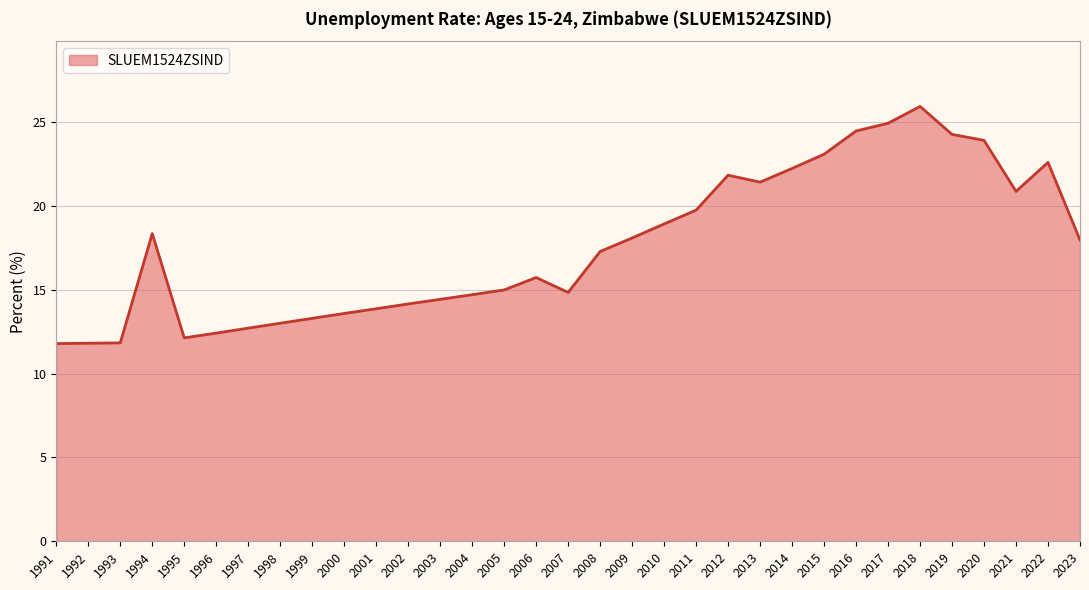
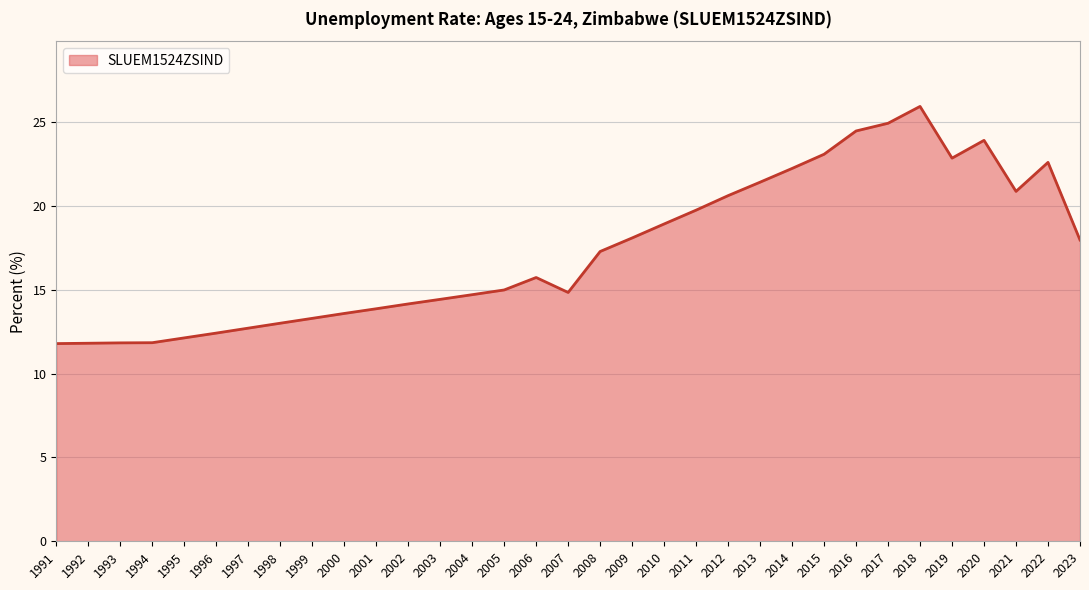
  {
    "1991": 11.8,
    "1992": 11.8,
    "1993": 11.8,
-   "1994": 18.4,
+   "1994": 11.8,
    "1995": 12.1,
    "1996": 12.4,
    "1997": 12.7,
    "1998": 13.0,
    "1999": 13.3,
    "2000": 13.6,
    "2001": 13.9,
    "2002": 14.2,
    "2003": 14.4,
    "2004": 14.7,
    "2005": 15.0,
    "2006": 15.7,
    "2007": 14.8,
    "2008": 17.3,
    "2009": 18.1,
    "2010": 18.9,
    "2011": 19.8,
-   "2012": 21.8,
+   "2012": 20.6,
    "2013": 21.4,
    "2014": 22.2,
    "2015": 23.1,
    "2016": 24.5,
    "2017": 24.9,
    "2018": 25.9,
-   "2019": 24.3,
+   "2019": 22.9,
    "2020": 23.9,
    "2021": 20.9,
    "2022": 22.6,
    "2023": 18.0
  }
